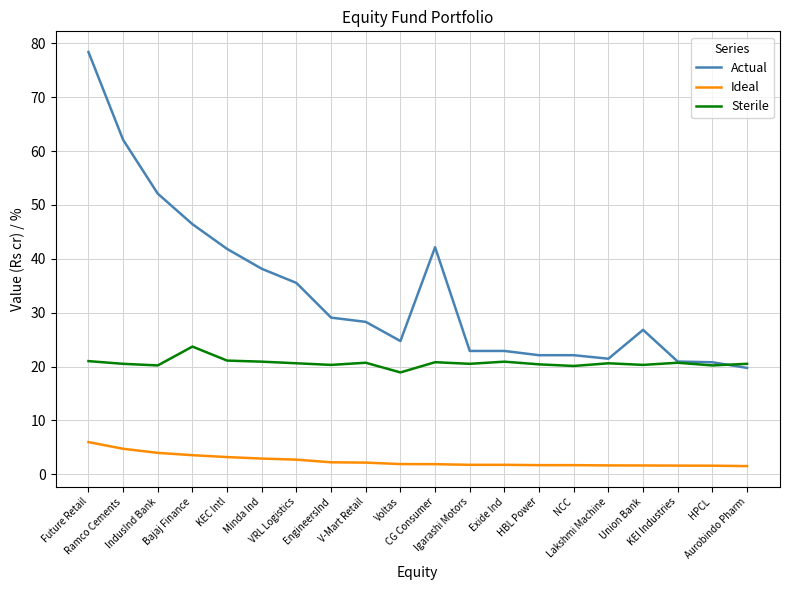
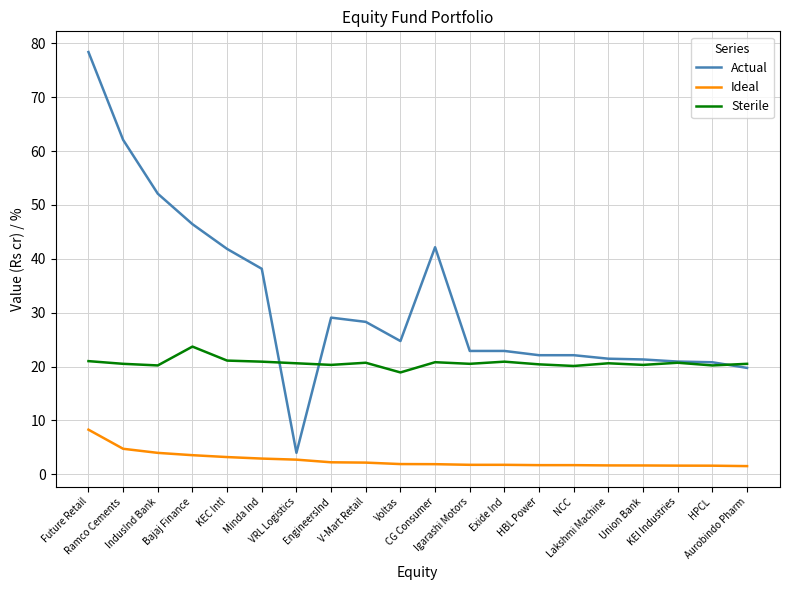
  {
    "Actual": {
      "Future Retail": 78,
      "Ramco Cements": 62,
      "IndusInd Bank": 52,
      "Bajaj Finance": 46,
      "KEC Intl": 42,
      "Minda Ind": 38,
-     "VRL Logistics": 36,
+     "VRL Logistics": 4,
      "EngineersInd": 29,
      "V-Mart Retail": 28,
      "Voltas": 25,
      "CG Consumer": 42,
      "Igarashi Motors": 23,
      "Exide Ind": 23,
      "HBL Power": 22,
      "NCC": 22,
      "Lakshmi Machine": 21,
-     "Union Bank": 27,
+     "Union Bank": 21,
      "HPCL": 21,
      "Aurobindo Pharm": 20
    },
    "Ideal": {
-     "Future Retail": 6,
+     "Future Retail": 8,
      "Ramco Cements": 5,
      "IndusInd Bank": 4,
      "Bajaj Finance": 4,
      "KEC Intl": 3,
      "Minda Ind": 3,
      "VRL Logistics": 3,
      "EngineersInd": 2,
      "V-Mart Retail": 2,
      "Voltas": 2,
      "CG Consumer": 2,
      "Igarashi Motors": 2,
      "Exide Ind": 2,
      "HBL Power": 2,
      "NCC": 2,
      "Lakshmi Machine": 2,
      "Union Bank": 2,
      "KEI Industries": 2,
      "HPCL": 2,
      "Aurobindo Pharm": 2
    },
    "Sterile": {
      "Future Retail": 21,
      "Ramco Cements": 21,
      "IndusInd Bank": 20,
      "Bajaj Finance": 24,
      "KEC Intl": 21,
      "Minda Ind": 21,
      "VRL Logistics": 21,
      "EngineersInd": 20,
      "V-Mart Retail": 21,
      "Voltas": 19,
      "CG Consumer": 21,
      "Igarashi Motors": 21,
      "Exide Ind": 21,
      "HBL Power": 20,
      "NCC": 20,
      "Lakshmi Machine": 21,
      "Union Bank": 20,
      "HPCL": 20,
      "Aurobindo Pharm": 21
    }
  }
